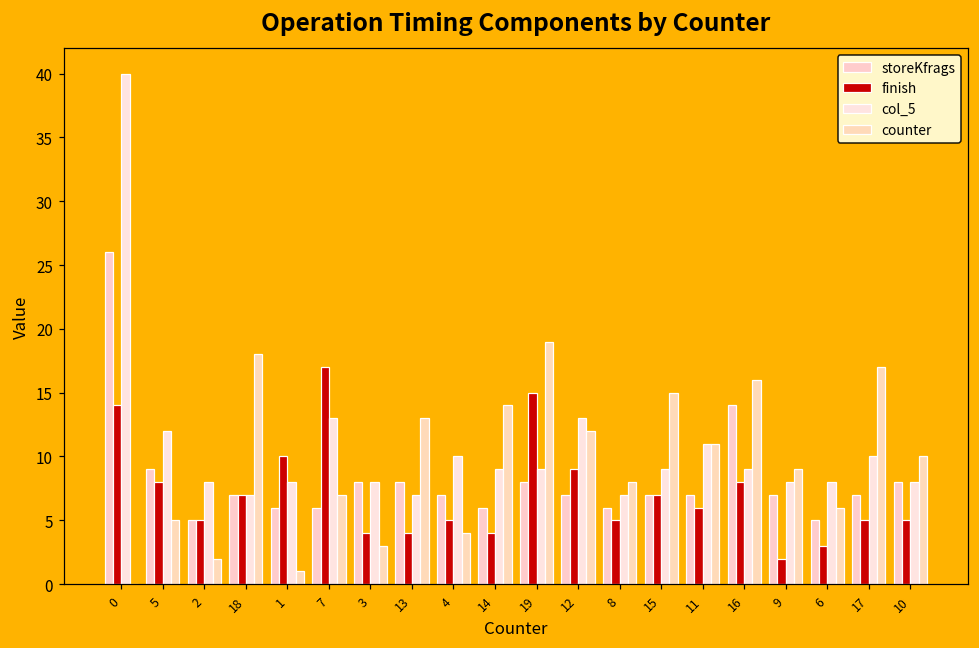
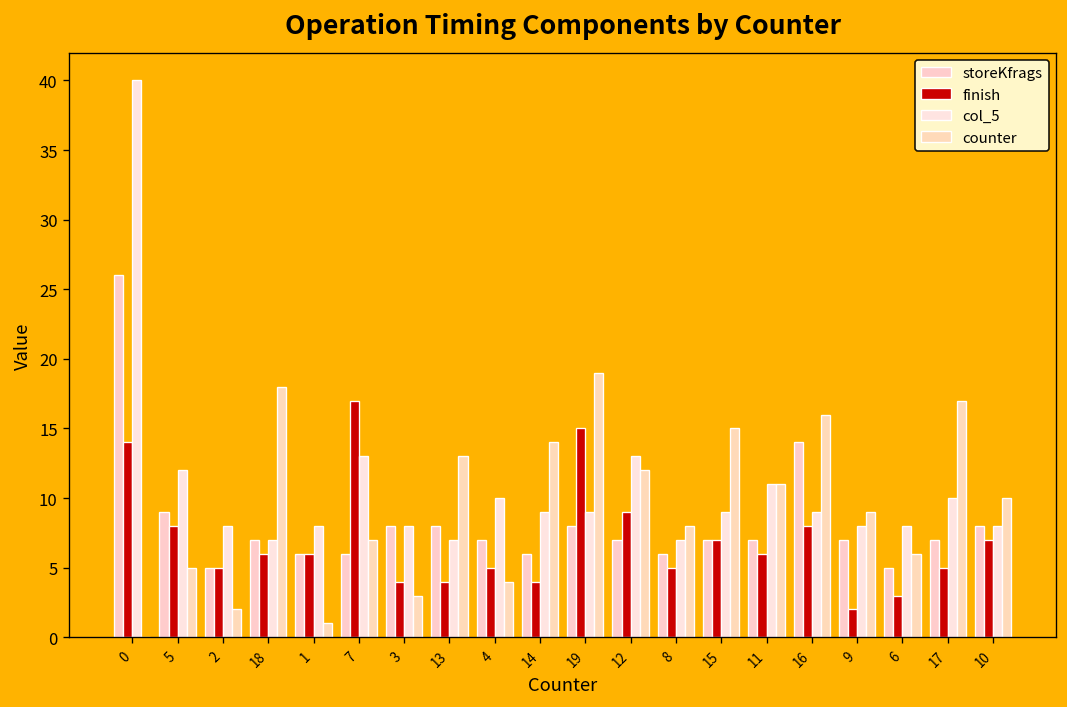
  {
    "finish": {
      "0": 14,
      "5": 8,
      "2": 5,
-     "18": 7,
-     "1": 10,
+     "18": 6,
+     "1": 6,
      "7": 17,
      "3": 4,
      "13": 4,
      "4": 5,
      "14": 4,
      "19": 15,
      "12": 9,
      "8": 5,
      "15": 7,
      "11": 6,
      "16": 8,
      "9": 2,
      "6": 3,
      "17": 5,
-     "10": 5
+     "10": 7
    }
  }
